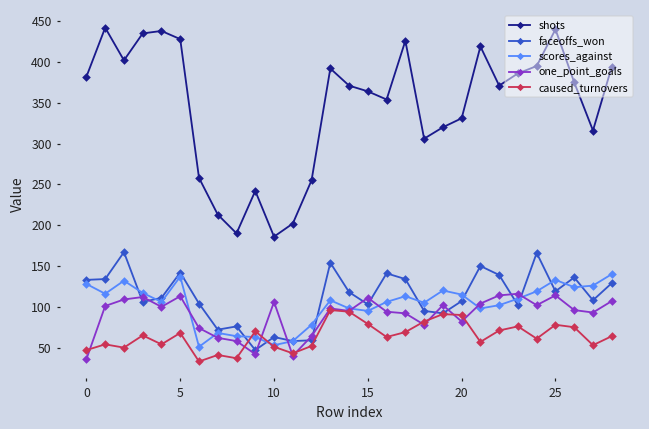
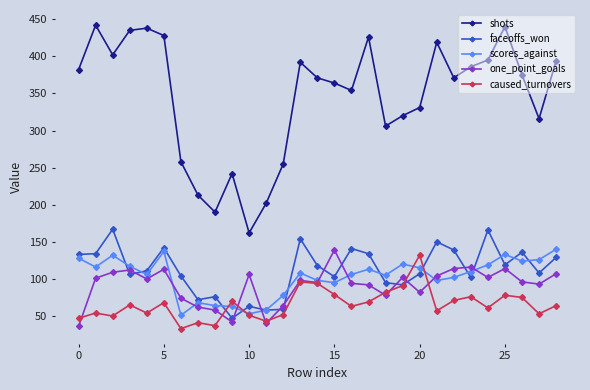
  {
    "shots": {
      "0": 380,
      "5": 430,
-     "10": 190,
+     "10": 160,
      "15": 360,
      "20": 330
    },
    "faceoffs_won": {
      "0": 130,
      "5": 140,
      "10": 60,
      "15": 100,
      "20": 110,
      "25": 120
    },
    "scores_against": {
      "0": 130,
      "5": 140,
      "15": 100,
      "20": 120,
      "25": 130
    },
    "one_point_goals": {
      "0": 40,
      "5": 110,
      "10": 110,
-     "15": 110,
+     "15": 140,
      "20": 80,
      "25": 110
    },
    "caused_turnovers": {
      "0": 50,
      "5": 70,
      "15": 80,
-     "20": 90,
+     "20": 130,
      "25": 80
    }
  }
